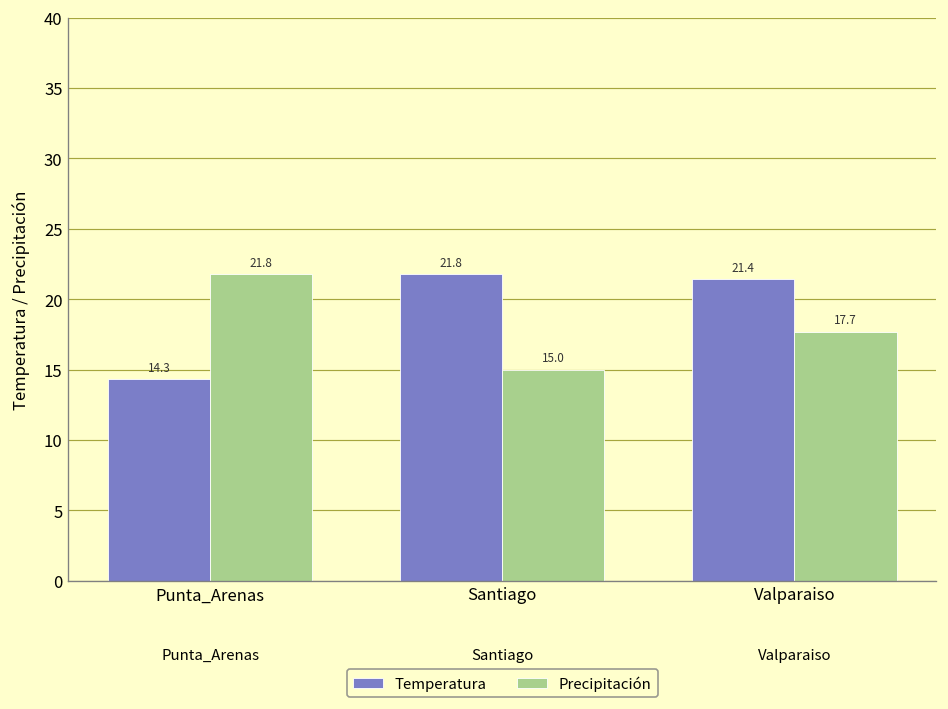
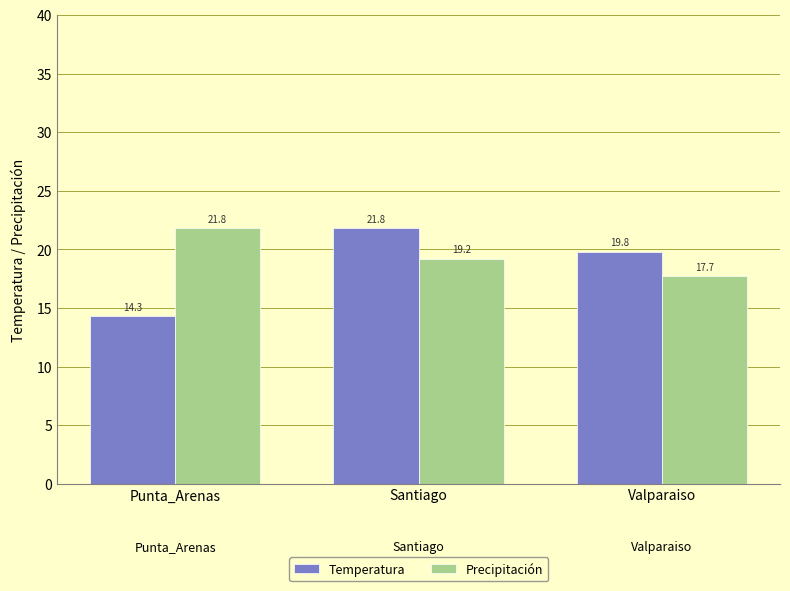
  {
    "Temperatura": {
      "Punta_Arenas": 14.3,
      "Santiago": 21.8,
-     "Valparaiso": 21.4
+     "Valparaiso": 19.8
    },
    "Precipitación": {
      "Punta_Arenas": 21.8,
-     "Santiago": 15.0,
+     "Santiago": 19.2,
      "Valparaiso": 17.7
    }
  }
